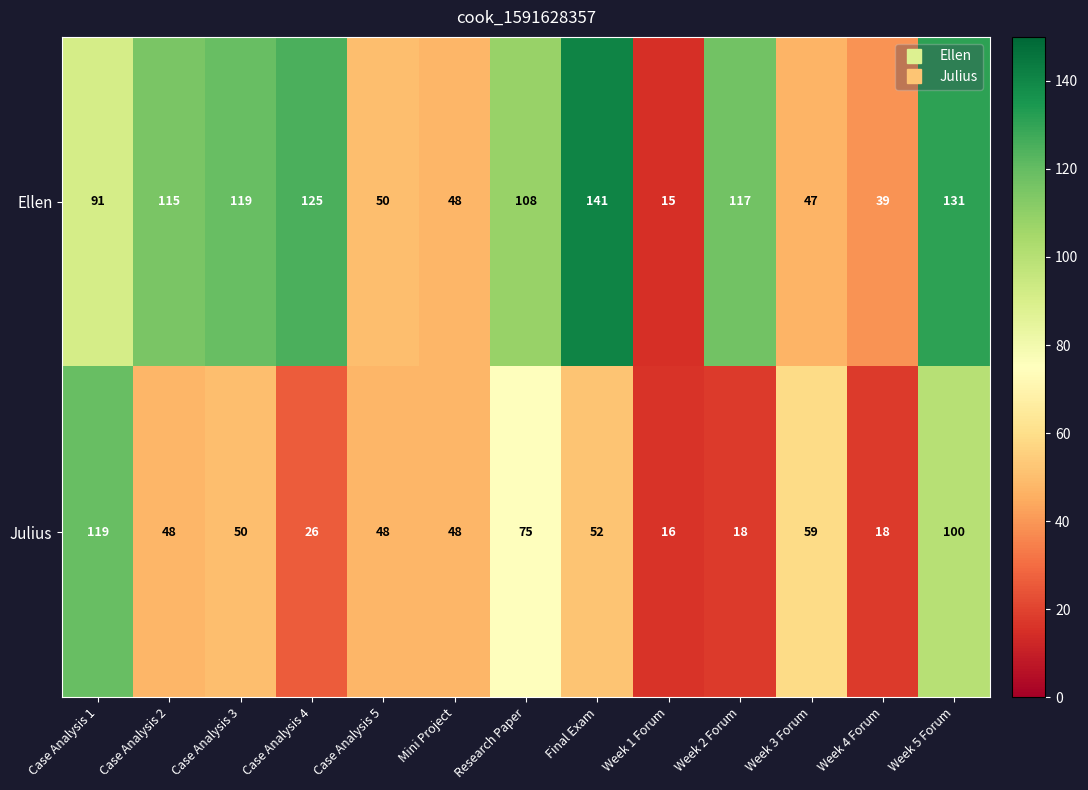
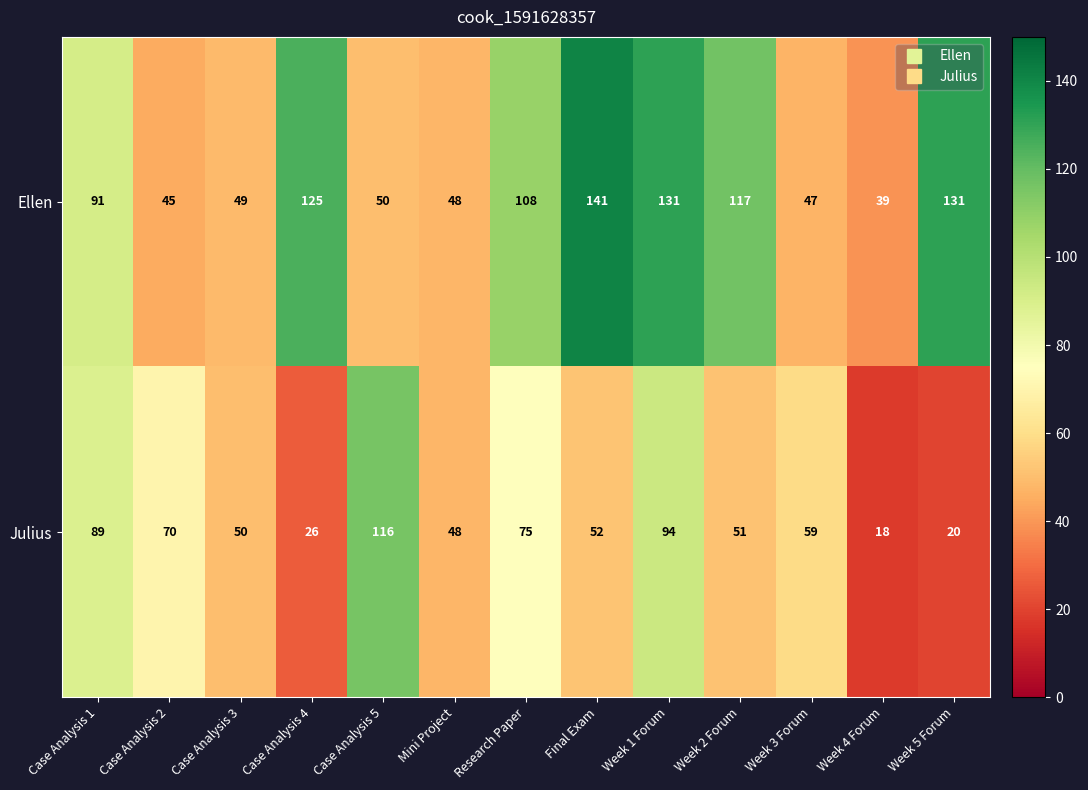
  {
    "Ellen": {
      "Case Analysis 1": 91,
-     "Case Analysis 2": 115,
-     "Case Analysis 3": 119,
+     "Case Analysis 2": 45,
+     "Case Analysis 3": 49,
      "Case Analysis 4": 125,
      "Case Analysis 5": 50,
      "Mini Project": 48,
      "Research Paper": 108,
      "Final Exam": 141,
-     "Week 1 Forum": 15,
+     "Week 1 Forum": 131,
      "Week 2 Forum": 117,
      "Week 3 Forum": 47,
      "Week 4 Forum": 39,
      "Week 5 Forum": 131
    },
    "Julius": {
-     "Case Analysis 1": 119,
-     "Case Analysis 2": 48,
+     "Case Analysis 1": 89,
+     "Case Analysis 2": 70,
      "Case Analysis 3": 50,
      "Case Analysis 4": 26,
-     "Case Analysis 5": 48,
+     "Case Analysis 5": 116,
      "Mini Project": 48,
      "Research Paper": 75,
      "Final Exam": 52,
-     "Week 1 Forum": 16,
-     "Week 2 Forum": 18,
+     "Week 1 Forum": 94,
+     "Week 2 Forum": 51,
      "Week 3 Forum": 59,
      "Week 4 Forum": 18,
-     "Week 5 Forum": 100
+     "Week 5 Forum": 20
    }
  }
